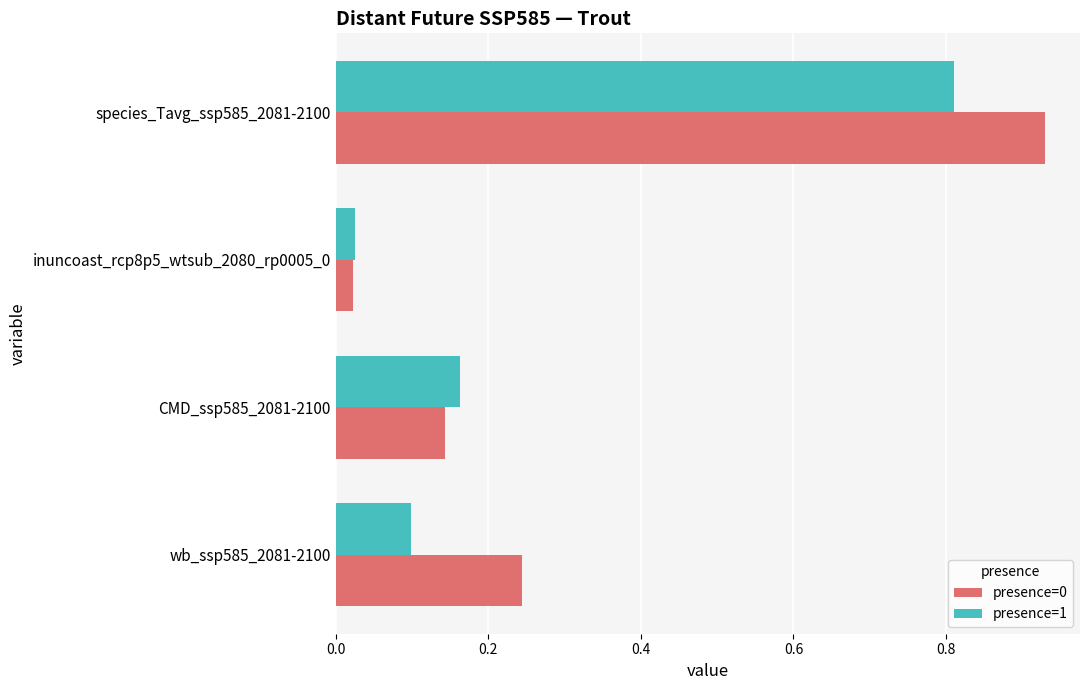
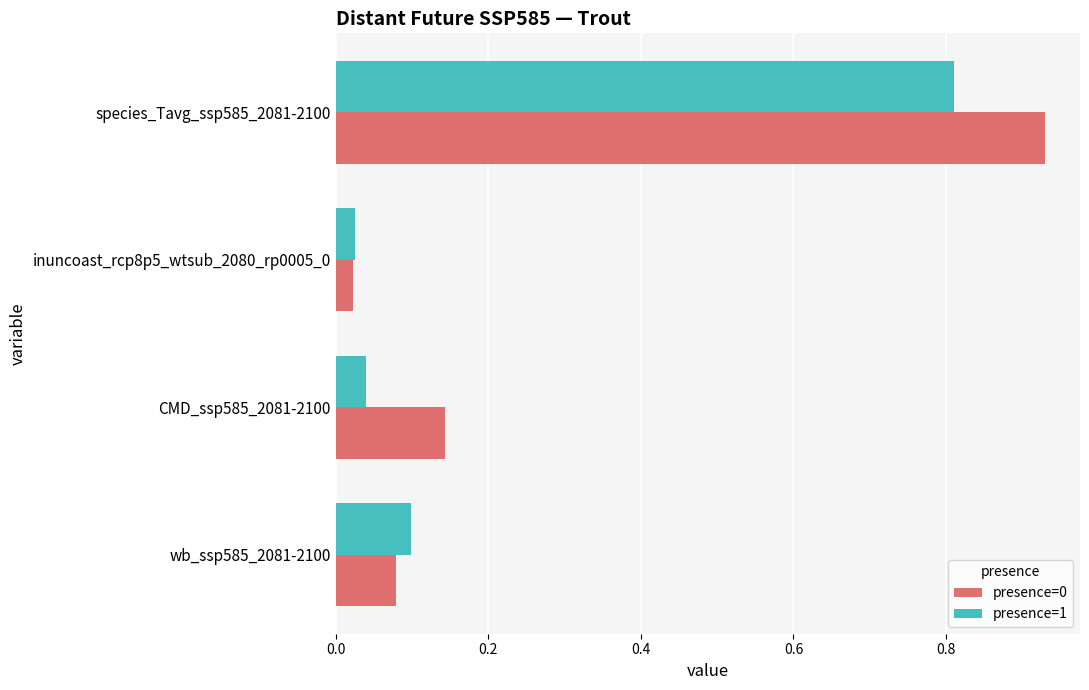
  {
    "presence=0": {
      "species_Tavg_ssp585_2081-2100": 0.93,
      "inuncoast_rcp8p5_wtsub_2080_rp0005_0": 0.02,
      "CMD_ssp585_2081-2100": 0.14,
-     "wb_ssp585_2081-2100": 0.24
+     "wb_ssp585_2081-2100": 0.08
    },
    "presence=1": {
      "species_Tavg_ssp585_2081-2100": 0.81,
      "inuncoast_rcp8p5_wtsub_2080_rp0005_0": 0.03,
-     "CMD_ssp585_2081-2100": 0.16,
+     "CMD_ssp585_2081-2100": 0.04,
      "wb_ssp585_2081-2100": 0.10
    }
  }
